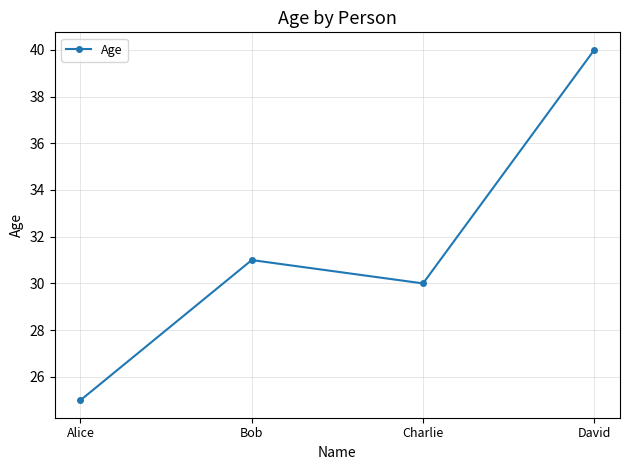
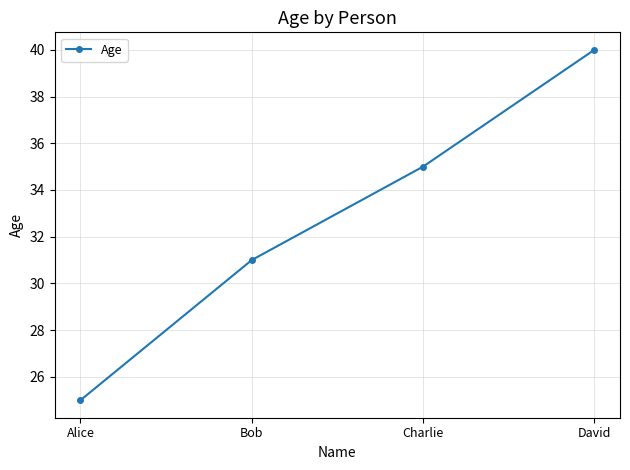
  {
    "Alice": 25,
    "Bob": 31,
-   "Charlie": 30,
+   "Charlie": 35,
    "David": 40
  }
